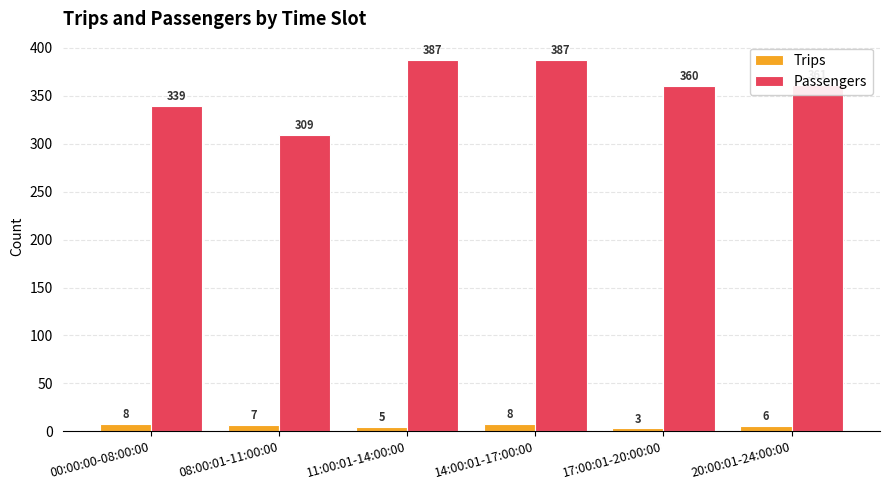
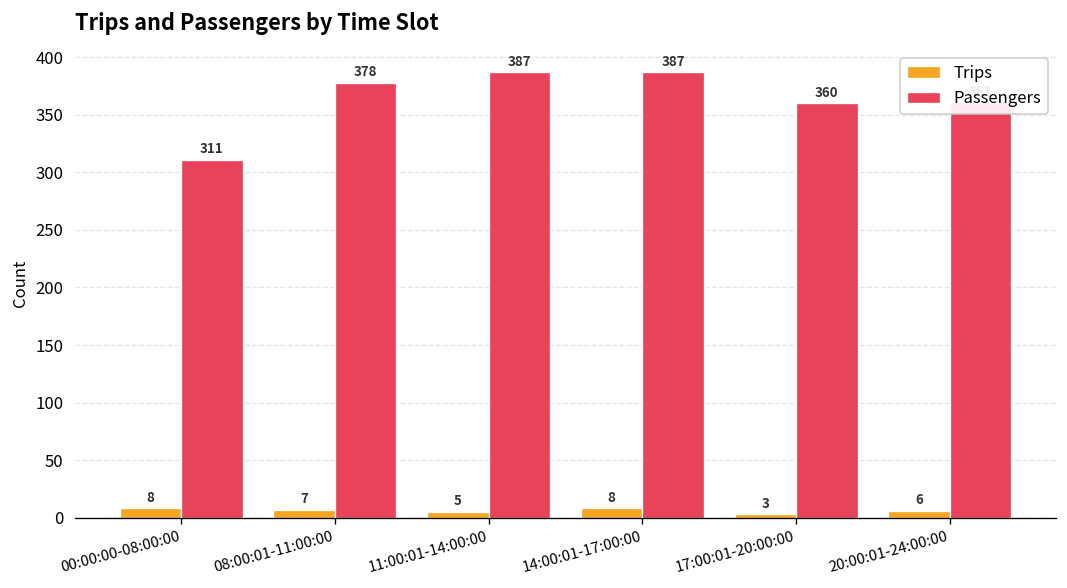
  {
    "Trips": {
      "00:00:00-08:00:00": 8,
      "08:00:01-11:00:00": 7,
      "11:00:01-14:00:00": 5,
      "14:00:01-17:00:00": 8,
      "17:00:01-20:00:00": 3,
      "20:00:01-24:00:00": 6
    },
    "Passengers": {
-     "00:00:00-08:00:00": 339,
-     "08:00:01-11:00:00": 309,
+     "00:00:00-08:00:00": 311,
+     "08:00:01-11:00:00": 378,
      "11:00:01-14:00:00": 387,
      "14:00:01-17:00:00": 387,
      "17:00:01-20:00:00": 360
    }
  }
